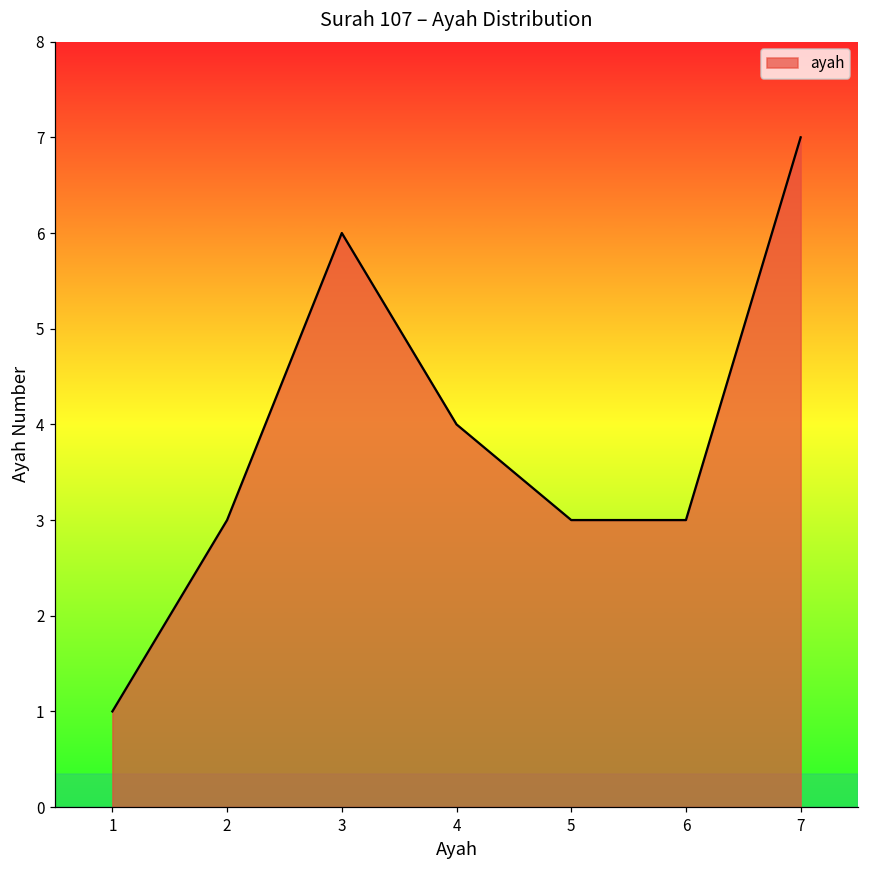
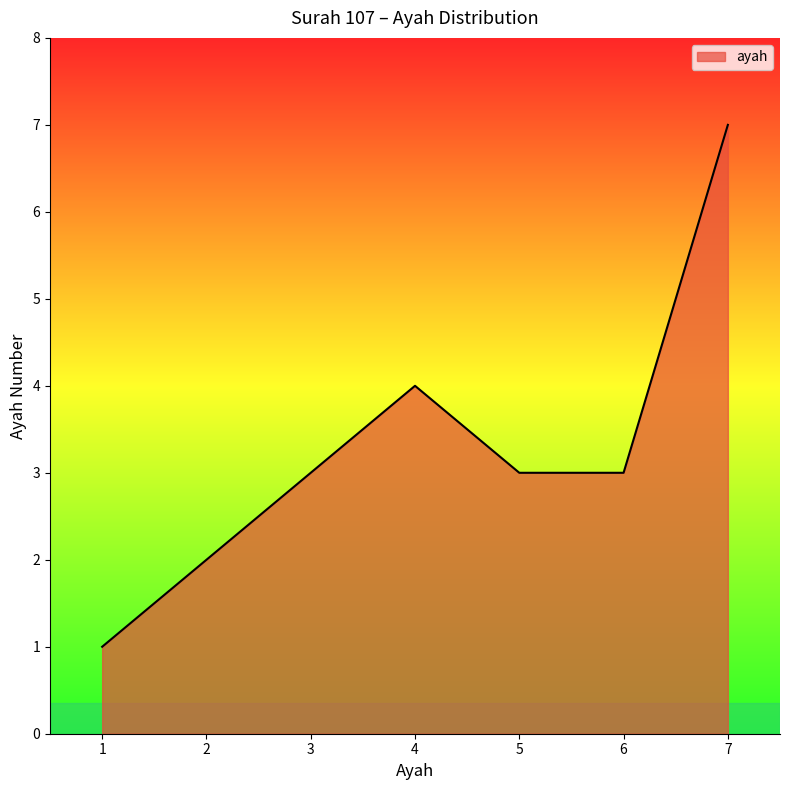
  {
    "1": 1,
-   "2": 3,
-   "3": 6,
+   "2": 2,
+   "3": 3,
    "4": 4,
    "5": 3,
    "6": 3,
    "7": 7
  }
